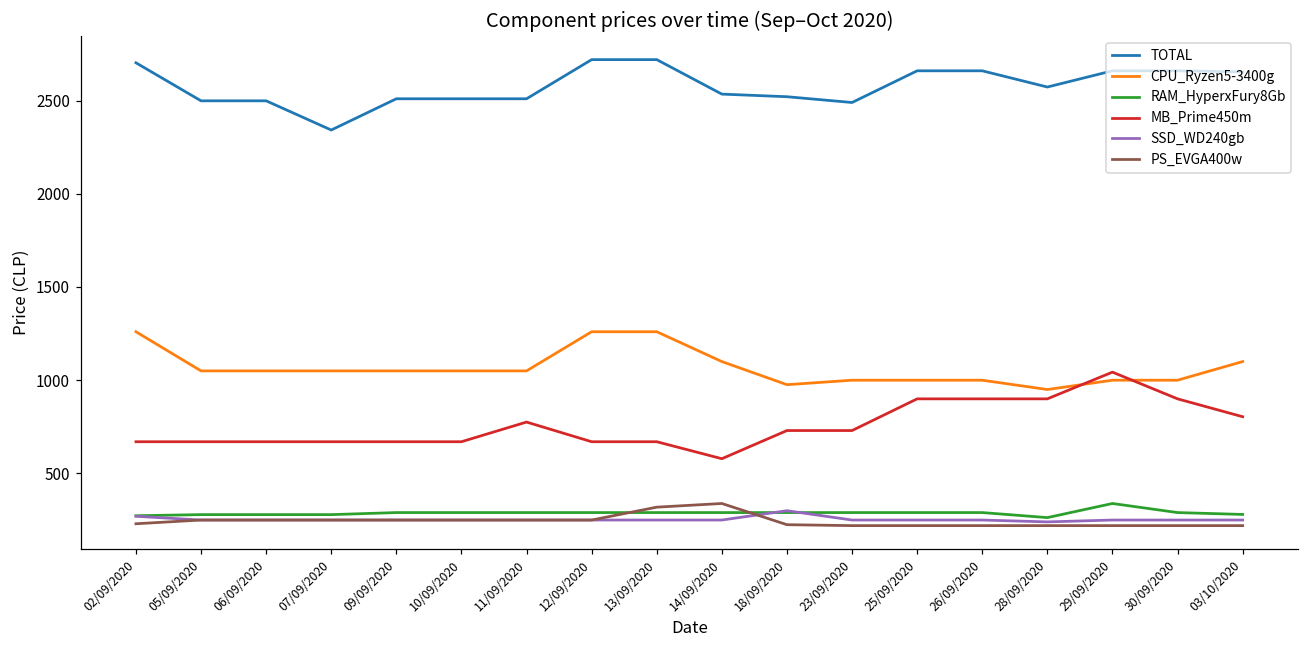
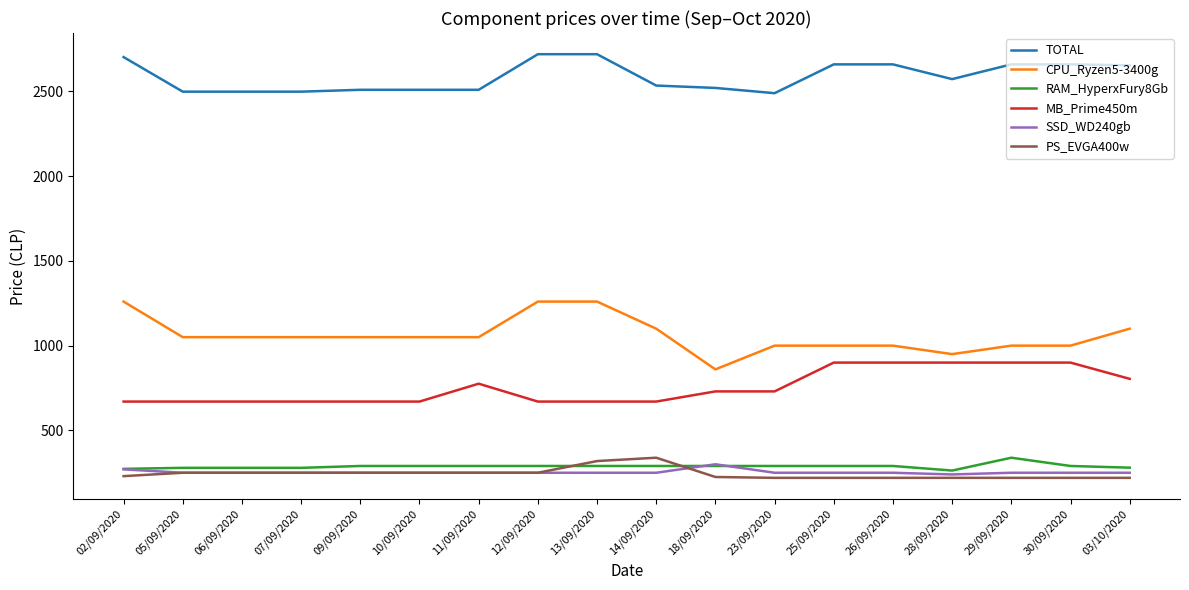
  {
    "TOTAL": {
      "02/09/2020": 2700,
      "05/09/2020": 2500,
      "06/09/2020": 2500,
-     "07/09/2020": 2340,
+     "07/09/2020": 2500,
      "09/09/2020": 2510,
      "10/09/2020": 2510,
      "11/09/2020": 2510,
      "12/09/2020": 2720,
      "13/09/2020": 2720,
      "14/09/2020": 2530,
      "18/09/2020": 2520,
      "23/09/2020": 2490,
      "25/09/2020": 2660,
      "26/09/2020": 2660,
      "28/09/2020": 2570
    },
    "CPU_Ryzen5-3400g": {
      "02/09/2020": 1260,
      "05/09/2020": 1050,
      "06/09/2020": 1050,
      "07/09/2020": 1050,
      "09/09/2020": 1050,
      "10/09/2020": 1050,
      "11/09/2020": 1050,
      "12/09/2020": 1260,
      "13/09/2020": 1260,
      "14/09/2020": 1100,
-     "18/09/2020": 980,
+     "18/09/2020": 860,
      "23/09/2020": 1000,
      "25/09/2020": 1000,
      "26/09/2020": 1000,
      "28/09/2020": 950,
      "29/09/2020": 1000,
      "30/09/2020": 1000,
      "03/10/2020": 1100
    },
    "RAM_HyperxFury8Gb": {
      "05/09/2020": 280,
      "06/09/2020": 280,
      "07/09/2020": 280,
      "09/09/2020": 290,
      "10/09/2020": 290,
      "11/09/2020": 290,
      "12/09/2020": 290,
      "13/09/2020": 290,
      "14/09/2020": 290,
      "23/09/2020": 290,
      "25/09/2020": 290,
      "26/09/2020": 290,
      "28/09/2020": 260,
      "29/09/2020": 340,
      "30/09/2020": 290,
      "03/10/2020": 280
    },
    "MB_Prime450m": {
      "02/09/2020": 670,
      "05/09/2020": 670,
      "06/09/2020": 670,
      "07/09/2020": 670,
      "09/09/2020": 670,
      "10/09/2020": 670,
      "11/09/2020": 780,
      "12/09/2020": 670,
      "13/09/2020": 670,
-     "14/09/2020": 580,
+     "14/09/2020": 670,
      "18/09/2020": 730,
      "23/09/2020": 730,
      "25/09/2020": 900,
      "26/09/2020": 900,
      "28/09/2020": 900,
-     "29/09/2020": 1040,
+     "29/09/2020": 900,
      "30/09/2020": 900,
      "03/10/2020": 800
    },
    "SSD_WD240gb": {
      "13/09/2020": 250,
      "14/09/2020": 250,
      "23/09/2020": 250,
      "25/09/2020": 250,
      "26/09/2020": 250,
      "28/09/2020": 240,
      "29/09/2020": 250,
      "30/09/2020": 250,
      "03/10/2020": 250
    },
    "PS_EVGA400w": {
      "02/09/2020": 230,
      "13/09/2020": 320,
      "14/09/2020": 340,
      "18/09/2020": 220,
      "23/09/2020": 220,
      "25/09/2020": 220,
      "26/09/2020": 220,
      "28/09/2020": 220,
      "29/09/2020": 220,
      "30/09/2020": 220,
      "03/10/2020": 220
    }
  }
